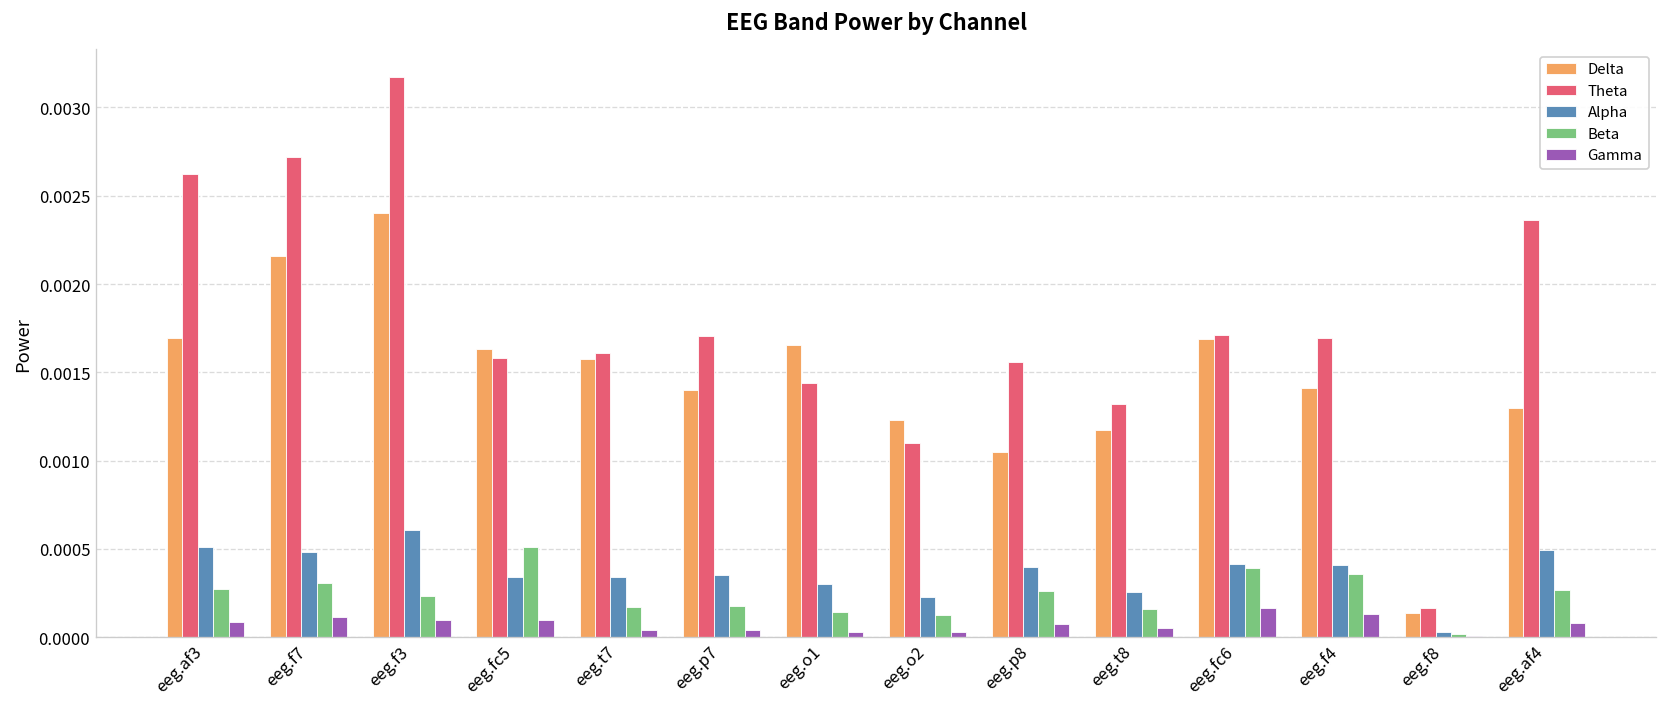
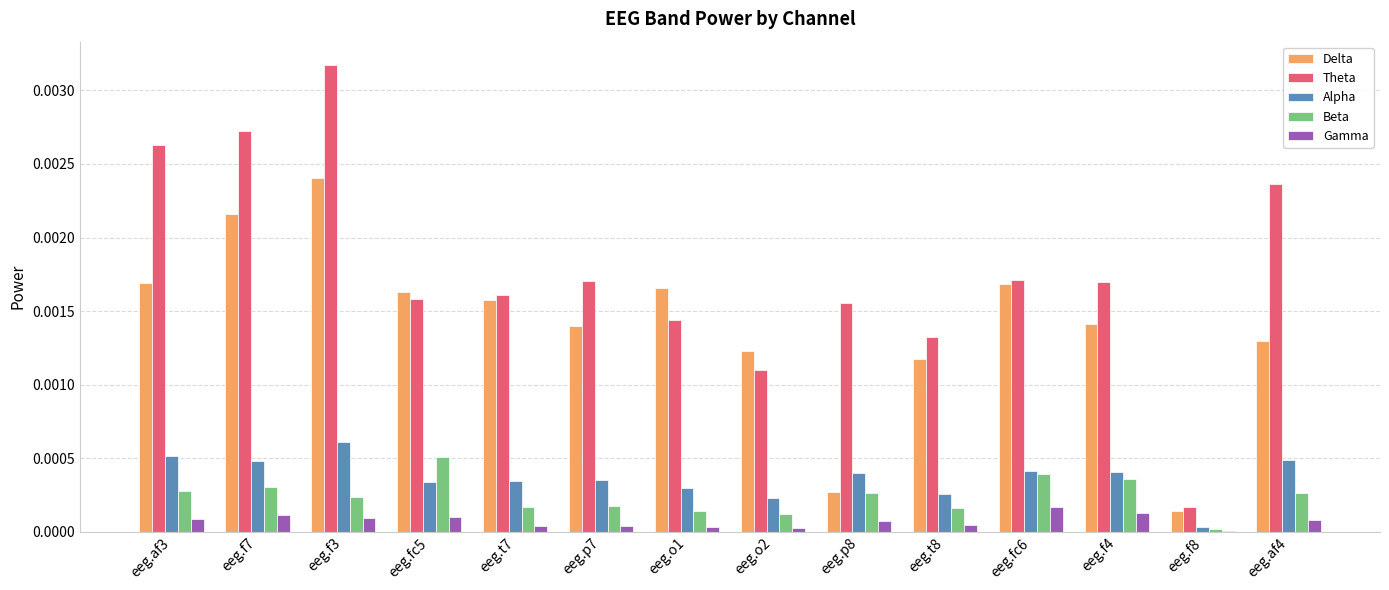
  {
    "Delta": {
      "eeg.af3": 0.00169,
      "eeg.f7": 0.00216,
      "eeg.f3": 0.00240,
      "eeg.fc5": 0.00163,
      "eeg.t7": 0.00158,
      "eeg.p7": 0.00140,
      "eeg.o1": 0.00166,
      "eeg.o2": 0.00123,
-     "eeg.p8": 0.00105,
+     "eeg.p8": 0.00027,
      "eeg.t8": 0.00118,
      "eeg.fc6": 0.00169,
      "eeg.f4": 0.00141,
      "eeg.f8": 0.00014,
      "eeg.af4": 0.00130
    },
    "Theta": {
      "eeg.af3": 0.00263,
      "eeg.f7": 0.00272,
      "eeg.f3": 0.00317,
      "eeg.fc5": 0.00158,
      "eeg.t7": 0.00161,
      "eeg.p7": 0.00170,
      "eeg.o1": 0.00144,
      "eeg.o2": 0.00110,
      "eeg.p8": 0.00156,
      "eeg.t8": 0.00132,
      "eeg.fc6": 0.00171,
      "eeg.f4": 0.00169,
      "eeg.f8": 0.00017,
      "eeg.af4": 0.00236
    },
    "Alpha": {
      "eeg.af3": 0.00051,
      "eeg.f7": 0.00048,
      "eeg.f3": 0.00061,
      "eeg.fc5": 0.00034,
      "eeg.t7": 0.00034,
      "eeg.p7": 0.00035,
      "eeg.o1": 0.00030,
      "eeg.o2": 0.00023,
      "eeg.p8": 0.00040,
      "eeg.t8": 0.00026,
      "eeg.fc6": 0.00041,
      "eeg.f4": 0.00041,
      "eeg.f8": 0.00003,
      "eeg.af4": 0.00049
    },
    "Beta": {
      "eeg.af3": 0.00027,
      "eeg.f7": 0.00030,
      "eeg.f3": 0.00023,
      "eeg.fc5": 0.00051,
      "eeg.t7": 0.00017,
      "eeg.p7": 0.00018,
      "eeg.o1": 0.00014,
      "eeg.o2": 0.00012,
      "eeg.p8": 0.00026,
      "eeg.t8": 0.00016,
      "eeg.fc6": 0.00039,
      "eeg.f4": 0.00036,
      "eeg.f8": 0.00002,
      "eeg.af4": 0.00027
    },
    "Gamma": {
      "eeg.af3": 0.00009,
      "eeg.f7": 0.00012,
      "eeg.f3": 0.00010,
      "eeg.fc5": 0.00010,
      "eeg.t7": 0.00004,
      "eeg.p7": 0.00004,
      "eeg.o1": 0.00003,
      "eeg.o2": 0.00003,
      "eeg.p8": 0.00007,
      "eeg.t8": 0.00005,
      "eeg.fc6": 0.00017,
      "eeg.f4": 0.00013,
      "eeg.af4": 0.00008
    }
  }
